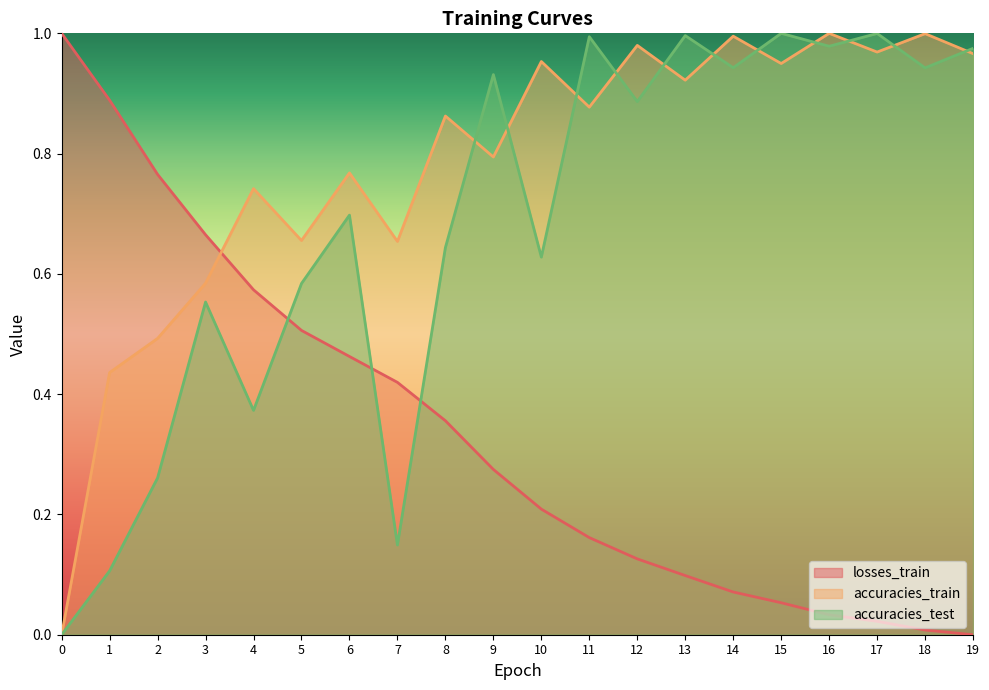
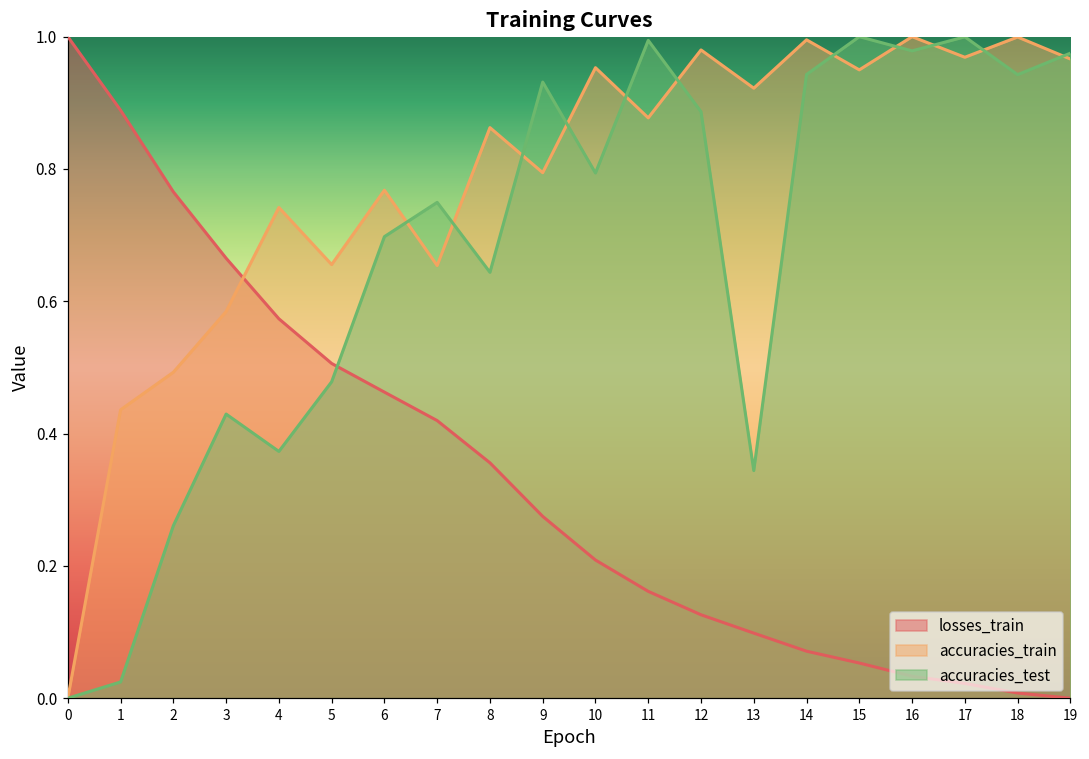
  {
    "accuracies_test": {
-     "1": 0.11,
+     "1": 0.02,
      "2": 0.26,
-     "3": 0.55,
+     "3": 0.43,
      "4": 0.37,
-     "5": 0.58,
+     "5": 0.48,
      "6": 0.70,
-     "7": 0.15,
+     "7": 0.75,
      "8": 0.64,
      "9": 0.93,
-     "10": 0.63,
+     "10": 0.79,
      "11": 0.99,
      "12": 0.89,
-     "13": 1.00,
+     "13": 0.34,
      "14": 0.94,
      "15": 1.00,
      "16": 0.98,
      "17": 1.00,
      "18": 0.94,
      "19": 0.98
    }
  }
